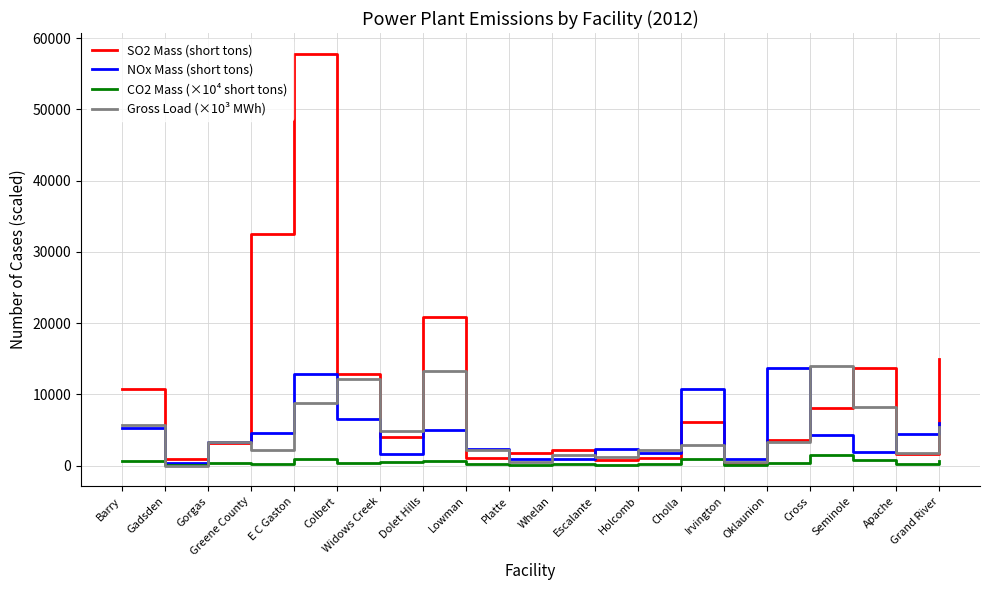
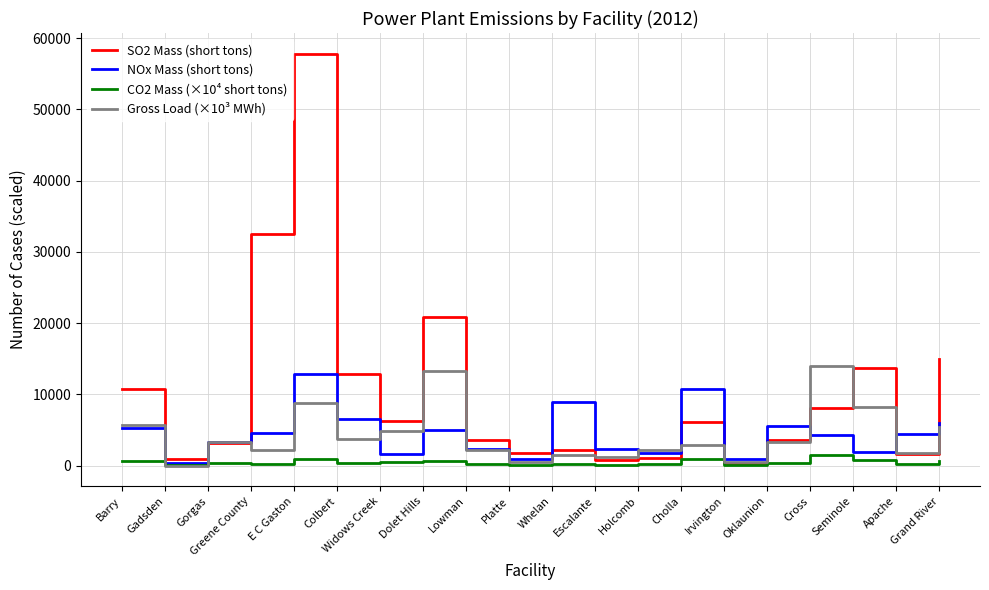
  {
    "SO2 Mass (short tons)": {
      "Barry": 11000,
      "Gadsden": 1000,
      "Greene County": 32000,
      "E C Gaston": 58000,
      "Colbert": 13000,
-     "Widows Creek": 4000,
+     "Widows Creek": 6000,
      "Dolet Hills": 21000,
-     "Lowman": 1000,
+     "Lowman": 4000,
      "Platte": 2000,
      "Whelan": 2000,
      "Escalante": 1000,
      "Holcomb": 1000,
      "Cholla": 6000,
      "Cross": 8000,
      "Seminole": 14000,
      "Grand River": 15000
    },
    "NOx Mass (short tons)": {
      "Barry": 5000,
      "Greene County": 5000,
      "E C Gaston": 13000,
      "Colbert": 7000,
      "Widows Creek": 2000,
      "Dolet Hills": 5000,
      "Platte": 1000,
-     "Whelan": 1000,
+     "Whelan": 9000,
      "Escalante": 2000,
      "Holcomb": 2000,
      "Cholla": 11000,
      "Irvington": 1000,
-     "Oklaunion": 14000,
+     "Oklaunion": 6000,
      "Cross": 4000,
      "Seminole": 2000,
      "Apache": 4000,
      "Grand River": 6000
    },
    "CO2 Mass (×10⁴ short tons)": {
      "Barry": 1000,
      "Gorgas": 0,
      "Greene County": 0,
      "E C Gaston": 1000,
      "Colbert": 0,
      "Widows Creek": 0,
      "Dolet Hills": 1000,
      "Lowman": 0,
      "Platte": 0,
      "Whelan": 0,
      "Escalante": 0,
      "Holcomb": 0,
      "Cholla": 1000,
      "Oklaunion": 0,
      "Cross": 1000,
      "Seminole": 1000,
      "Apache": 0,
      "Grand River": 1000
    },
    "Gross Load (×10³ MWh)": {
      "Barry": 6000,
      "Greene County": 2000,
      "E C Gaston": 9000,
-     "Colbert": 12000,
+     "Colbert": 4000,
      "Widows Creek": 5000,
      "Dolet Hills": 13000,
      "Platte": 0,
      "Whelan": 2000,
      "Escalante": 1000,
      "Holcomb": 2000,
      "Cholla": 3000,
      "Cross": 14000,
      "Seminole": 8000,
      "Grand River": 5000
    }
  }
